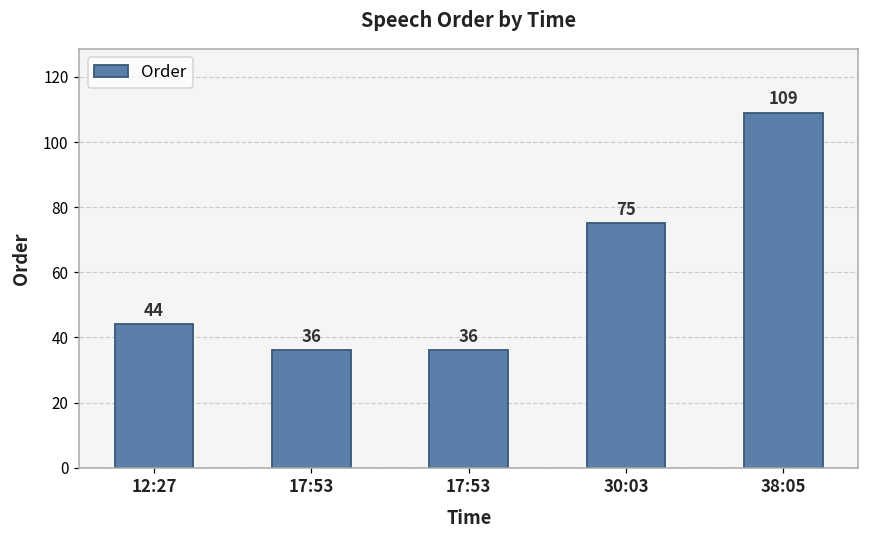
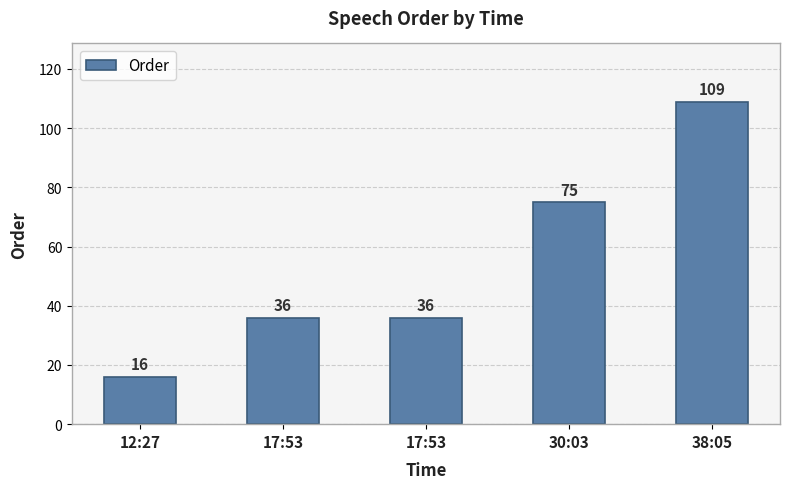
  {
-   "12:27": 44,
+   "12:27": 16,
    "30:03": 75,
    "38:05": 109
  }
